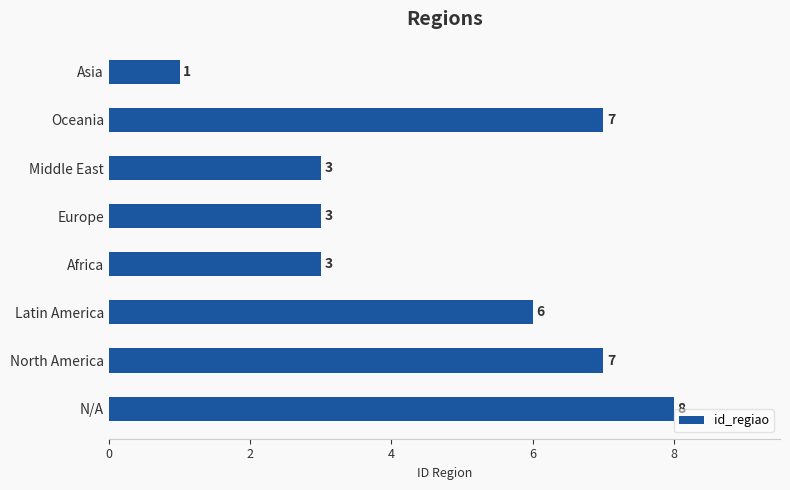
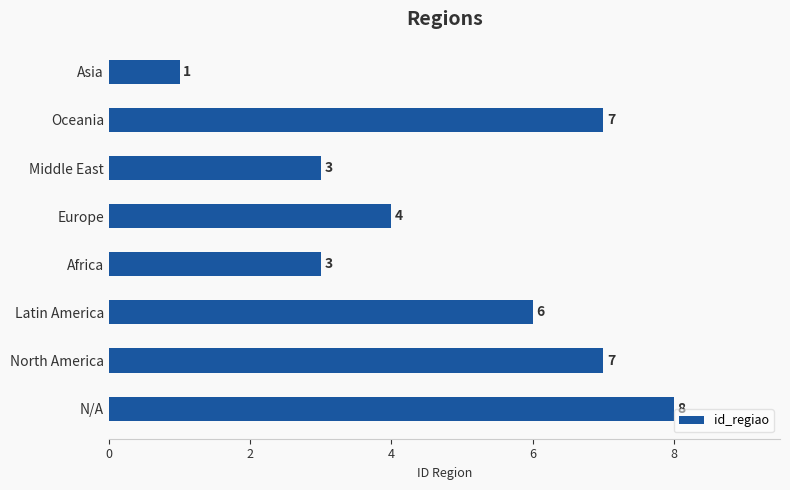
  {
    "Asia": 1,
    "Oceania": 7,
    "Middle East": 3,
-   "Europe": 3,
+   "Europe": 4,
    "Africa": 3,
    "Latin America": 6,
    "North America": 7
  }
